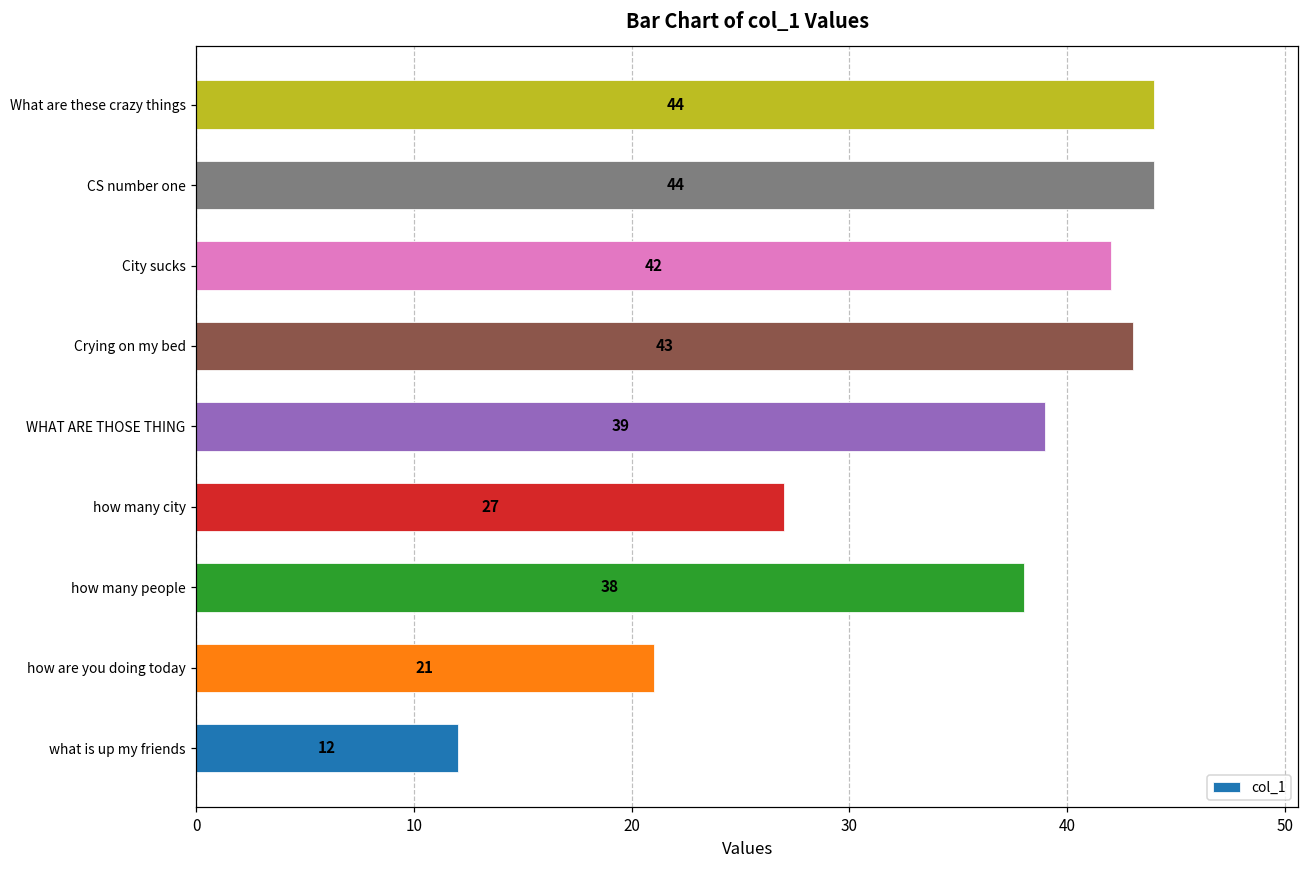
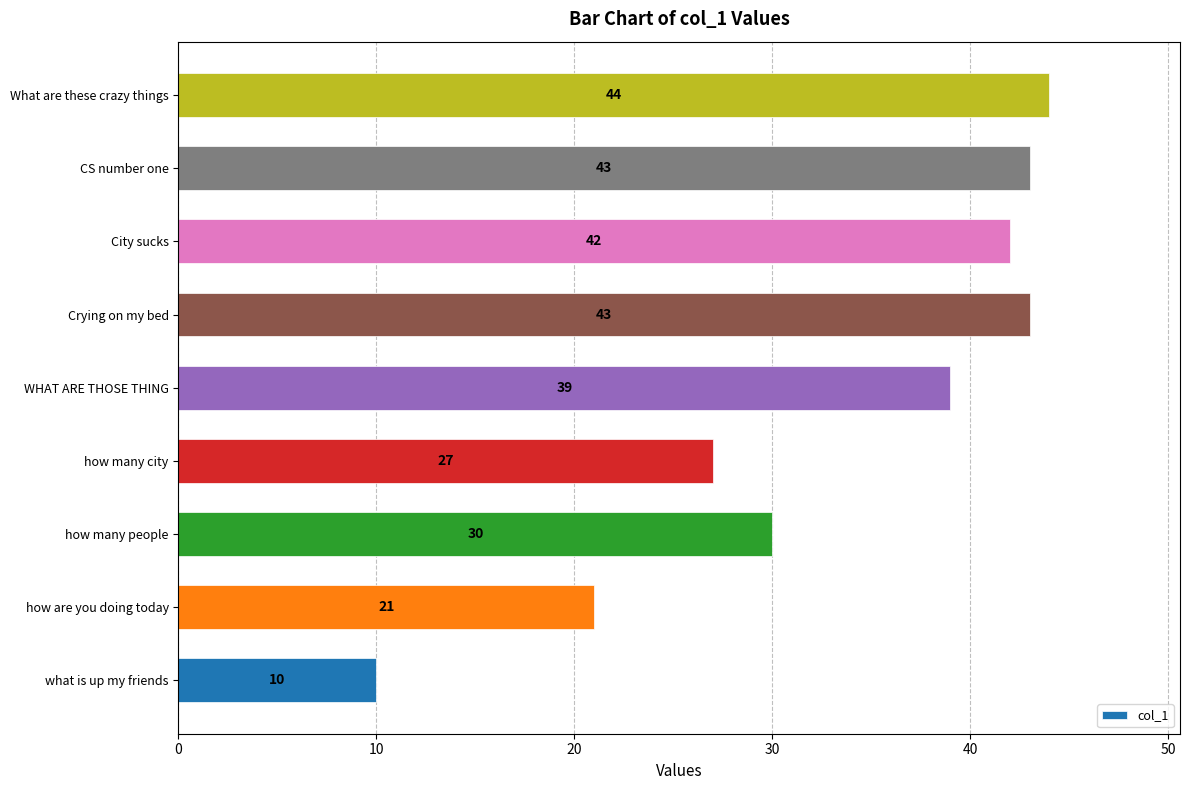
  {
    "What are these crazy things": 44,
-   "CS number one": 44,
+   "CS number one": 43,
    "City sucks": 42,
    "Crying on my bed": 43,
    "WHAT ARE THOSE THING": 39,
    "how many city": 27,
-   "how many people": 38,
+   "how many people": 30,
    "how are you doing today": 21,
-   "what is up my friends": 12
+   "what is up my friends": 10
  }
